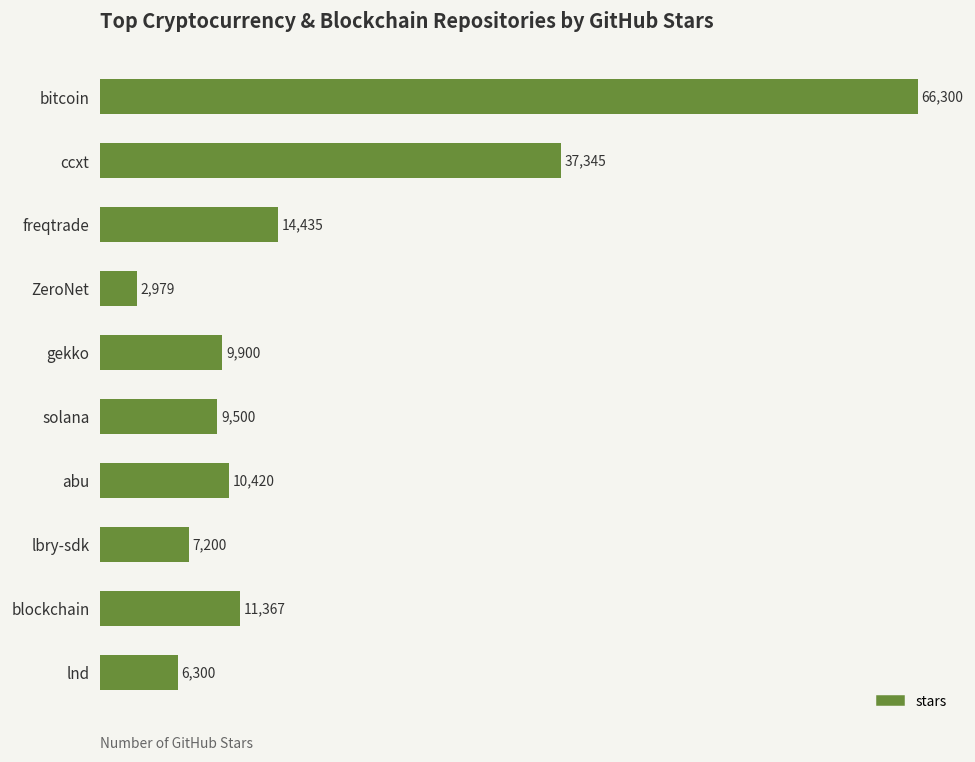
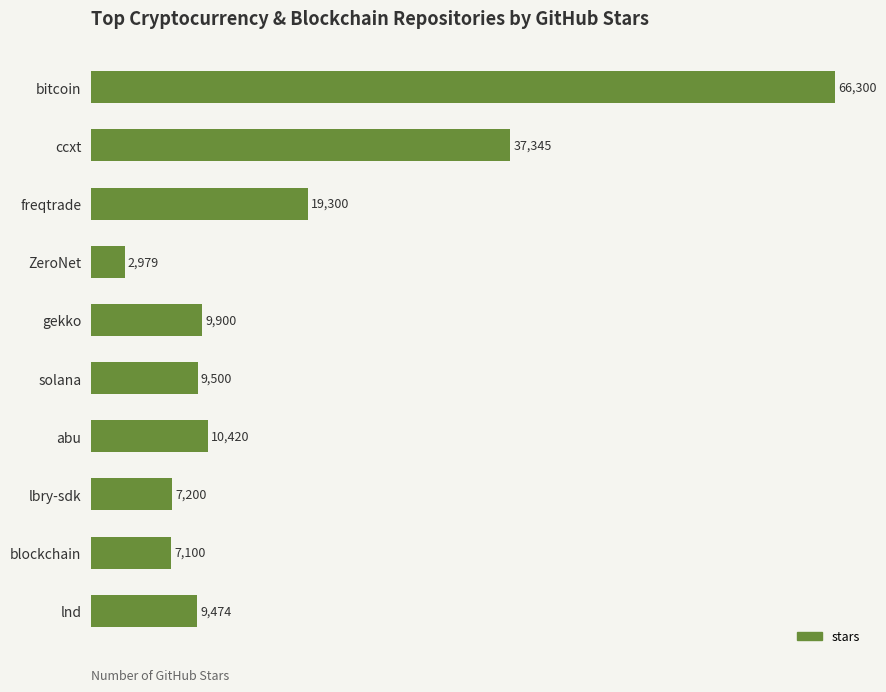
  {
    "bitcoin": "66,300",
    "ccxt": "37,345",
-   "freqtrade": "14,435",
+   "freqtrade": "19,300",
    "ZeroNet": "2,979",
    "gekko": "9,900",
    "solana": "9,500",
    "abu": "10,420",
    "lbry-sdk": "7,200",
-   "blockchain": "11,367",
-   "lnd": "6,300"
+   "blockchain": "7,100",
+   "lnd": "9,474"
  }
